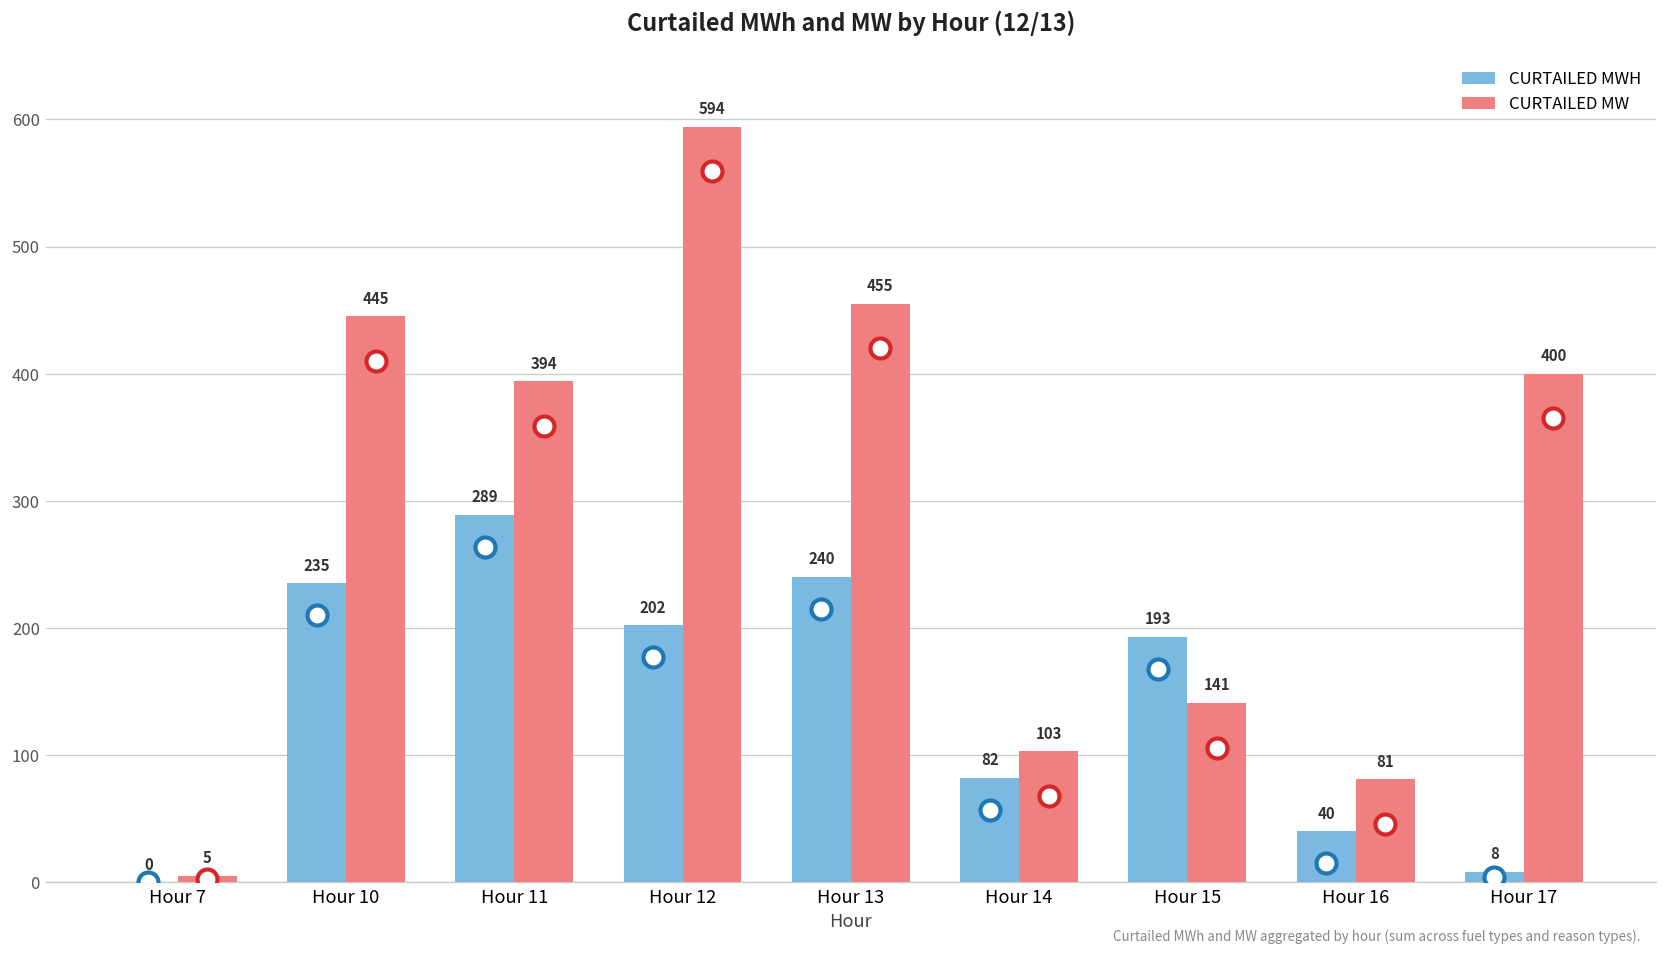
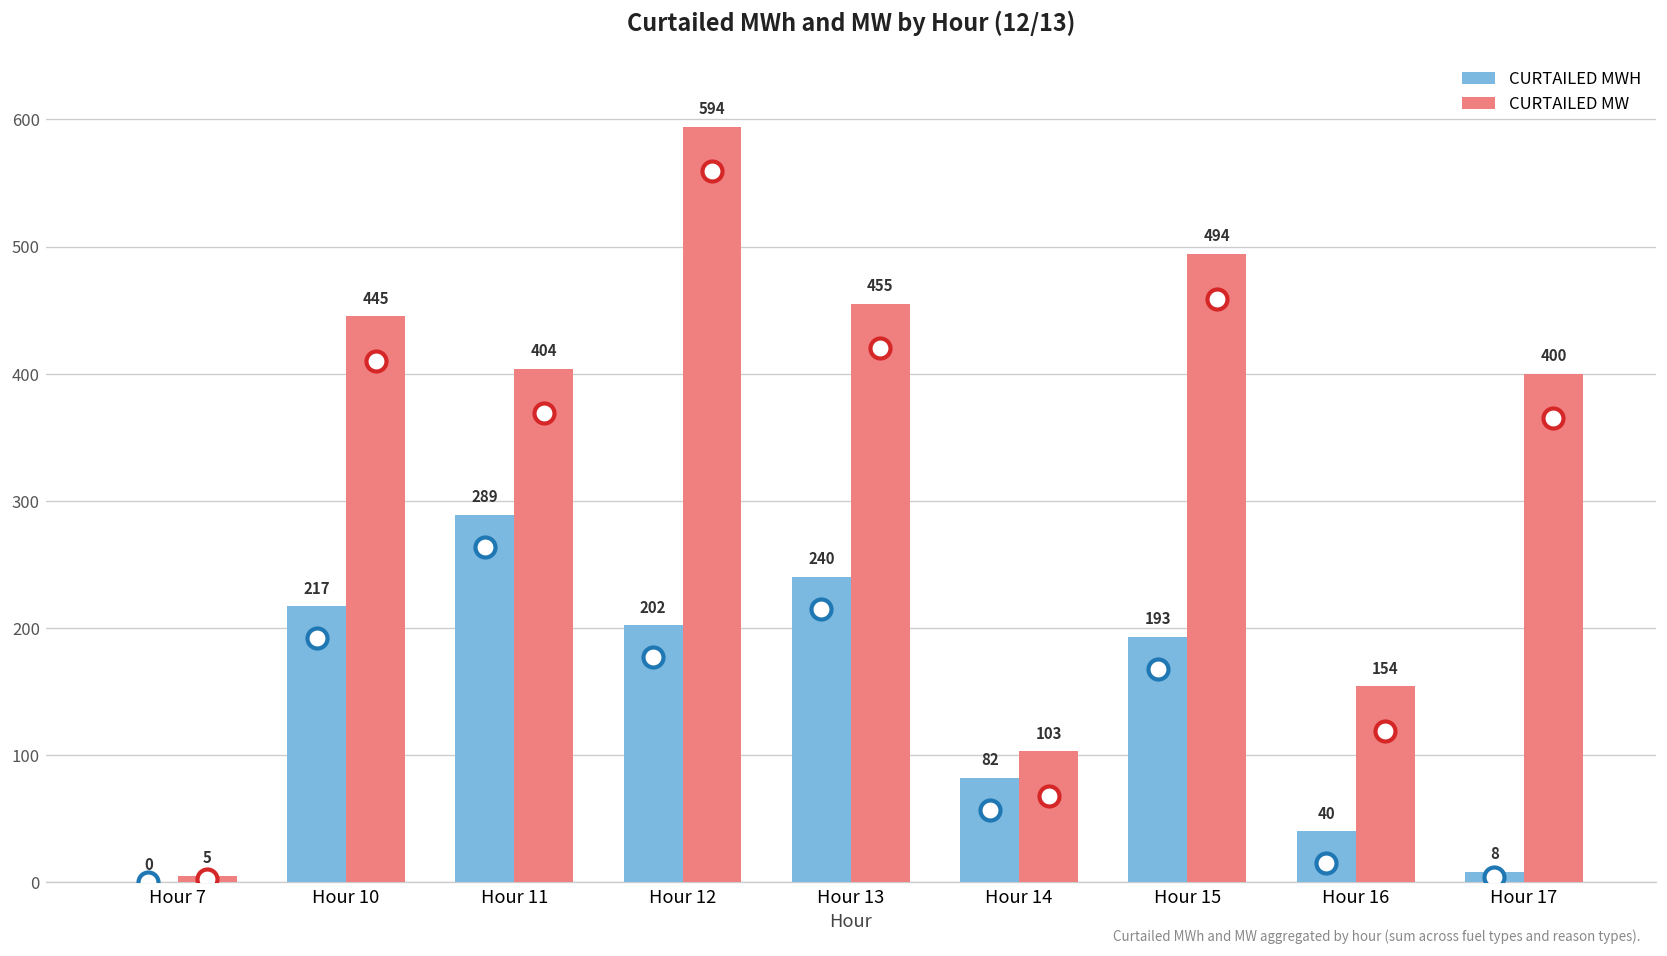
  {
    "CURTAILED MWH": {
      "Hour 7": 0,
-     "Hour 10": 235,
+     "Hour 10": 217,
      "Hour 11": 289,
      "Hour 12": 202,
      "Hour 13": 240,
      "Hour 14": 82,
      "Hour 15": 193,
      "Hour 16": 40,
      "Hour 17": 8
    },
    "CURTAILED MW": {
      "Hour 7": 5,
      "Hour 10": 445,
-     "Hour 11": 394,
+     "Hour 11": 404,
      "Hour 12": 594,
      "Hour 13": 455,
      "Hour 14": 103,
-     "Hour 15": 141,
-     "Hour 16": 81,
+     "Hour 15": 494,
+     "Hour 16": 154,
      "Hour 17": 400
    }
  }
